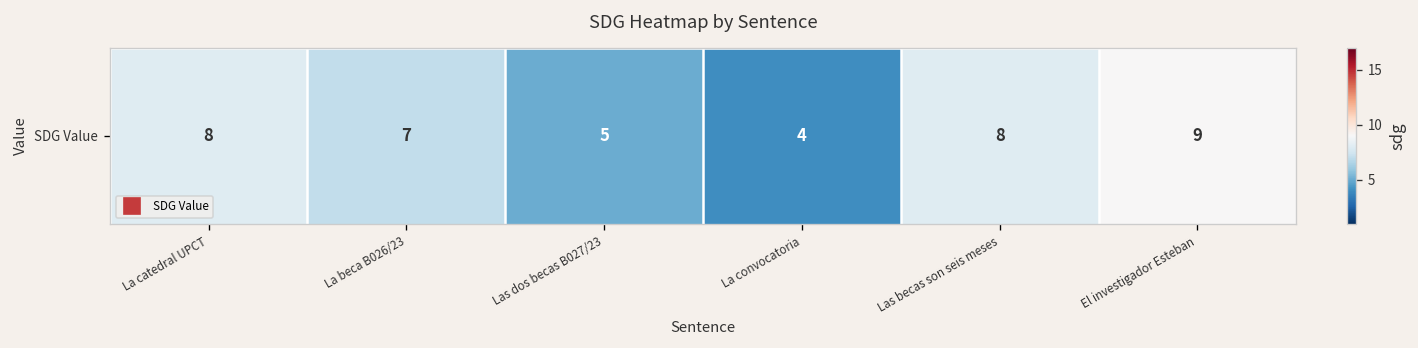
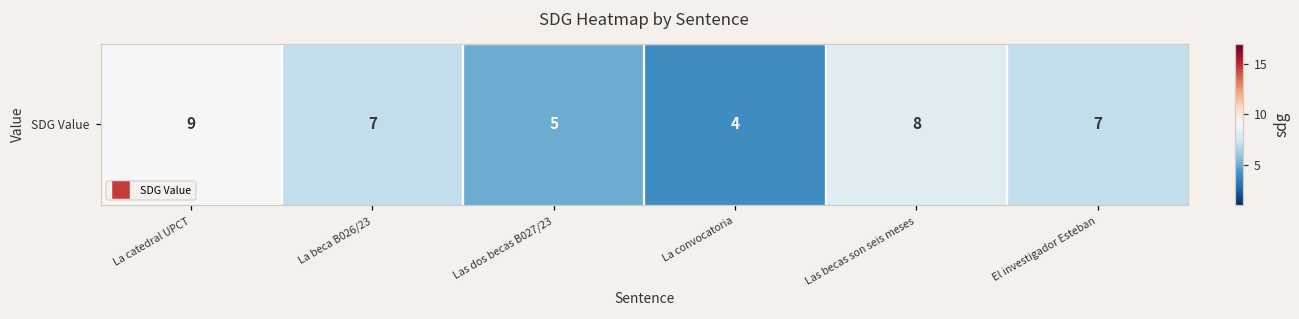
  {
    "SDG Value": {
-     "La catedral UPCT": 8,
+     "La catedral UPCT": 9,
      "La beca B026/23": 7,
      "Las dos becas B027/23": 5,
      "La convocatoria": 4,
      "Las becas son seis meses": 8,
-     "El investigador Esteban": 9
+     "El investigador Esteban": 7
    }
  }
